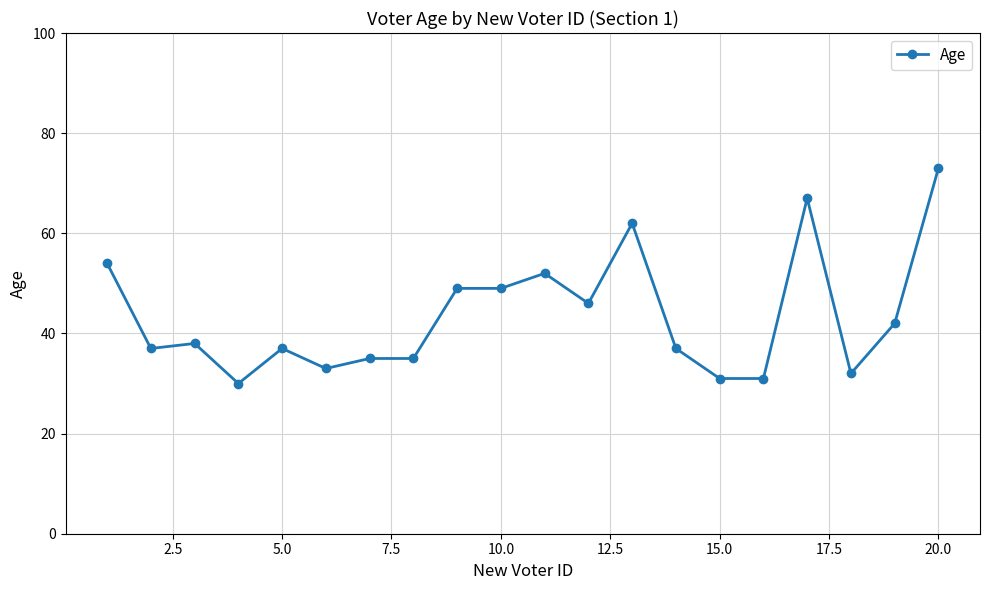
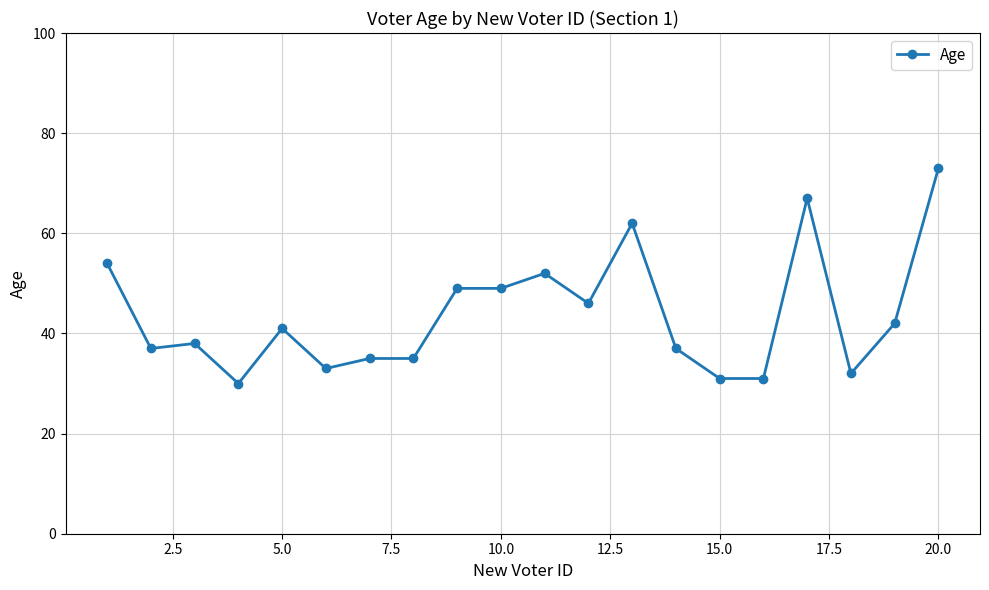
  {
-   "5.0": 37,
+   "5.0": 41,
    "10.0": 49,
    "15.0": 31,
    "20.0": 73
  }
